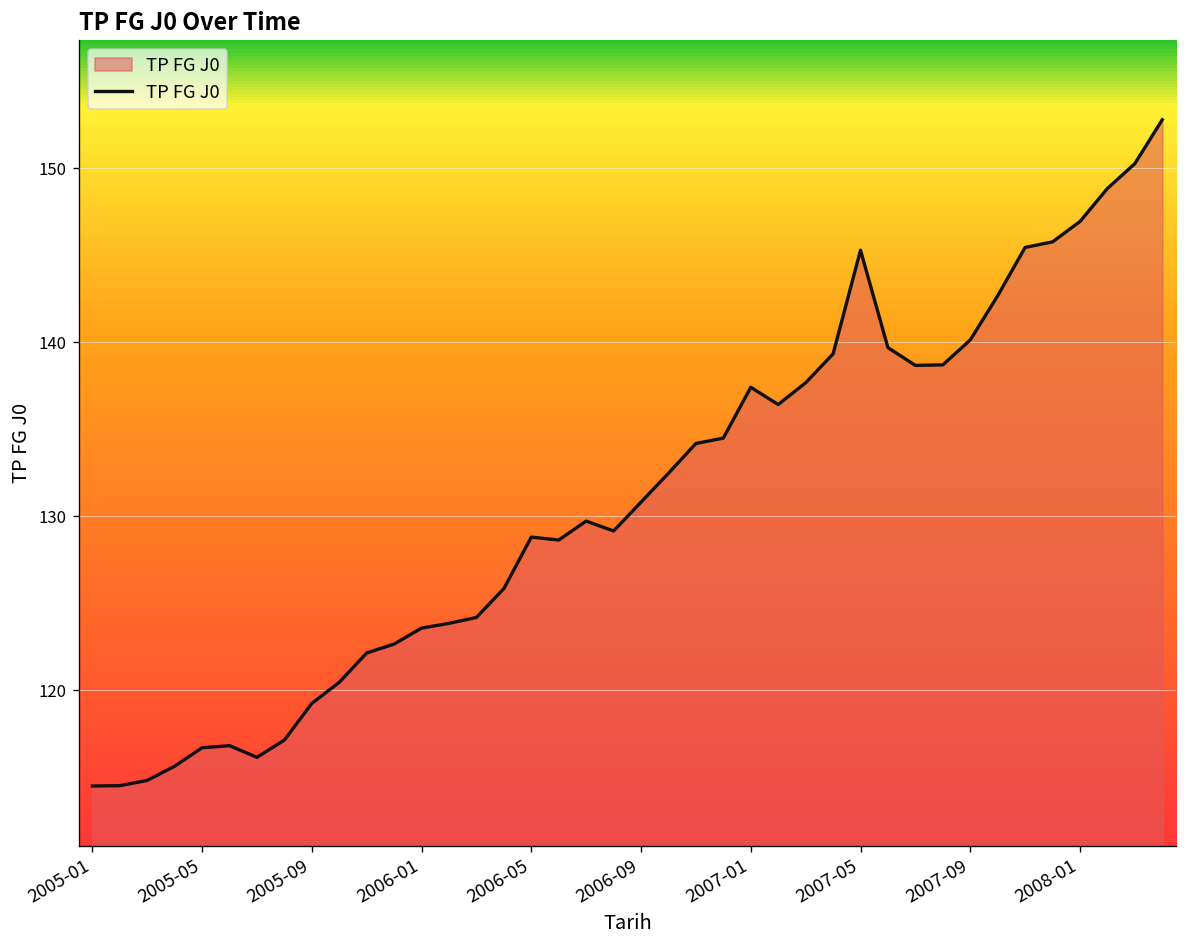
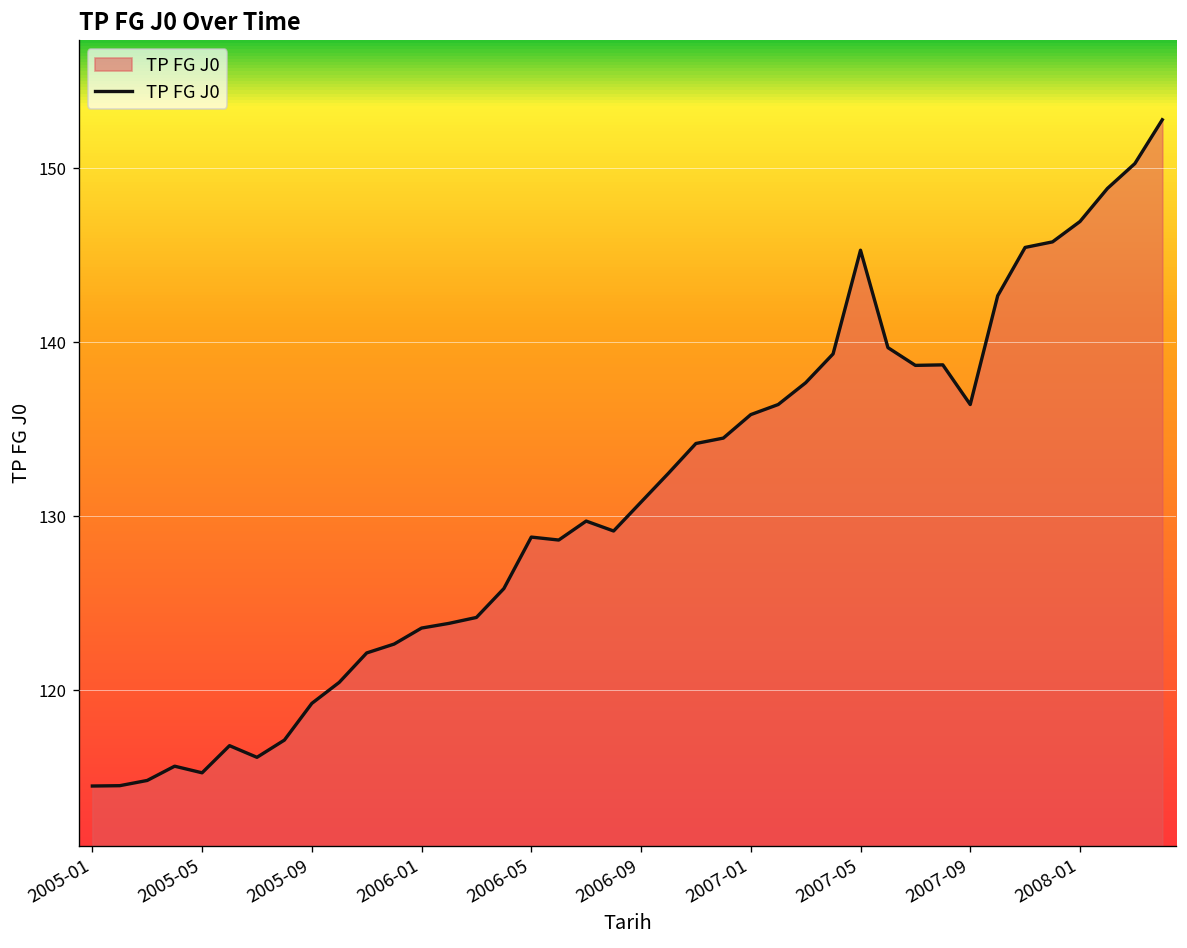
  {
    "2005-01": 114.5,
-   "2005-05": 116.7,
+   "2005-05": 115.3,
    "2005-09": 119.2,
    "2006-01": 123.6,
    "2006-05": 128.8,
    "2006-09": 130.8,
-   "2007-01": 137.4,
+   "2007-01": 135.8,
    "2007-05": 145.3,
-   "2007-09": 140.1,
+   "2007-09": 136.4,
    "2008-01": 146.9
  }
